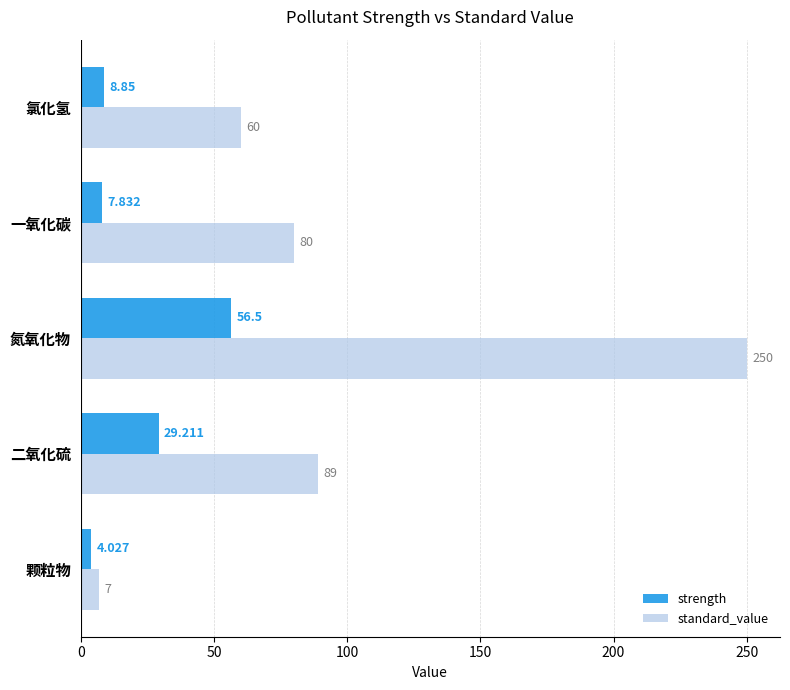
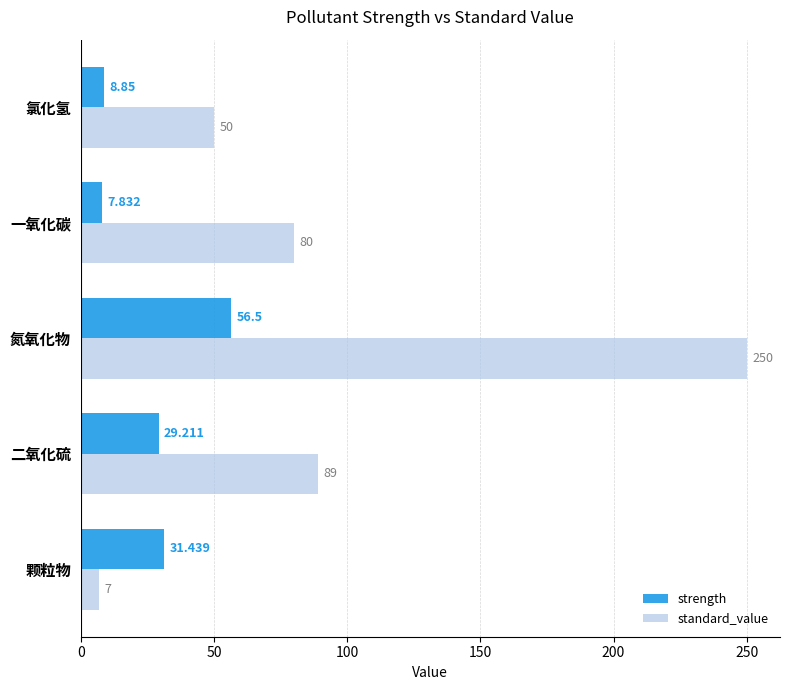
  {
    "strength": {
      "氯化氢": 8.85,
      "一氧化碳": 7.832,
      "氮氧化物": 56.5,
      "二氧化硫": 29.211,
-     "颗粒物": 4.027
+     "颗粒物": 31.439
    },
    "standard_value": {
-     "氯化氢": 60,
+     "氯化氢": 50,
      "一氧化碳": 80,
      "氮氧化物": 250,
      "二氧化硫": 89,
      "颗粒物": 7
    }
  }
